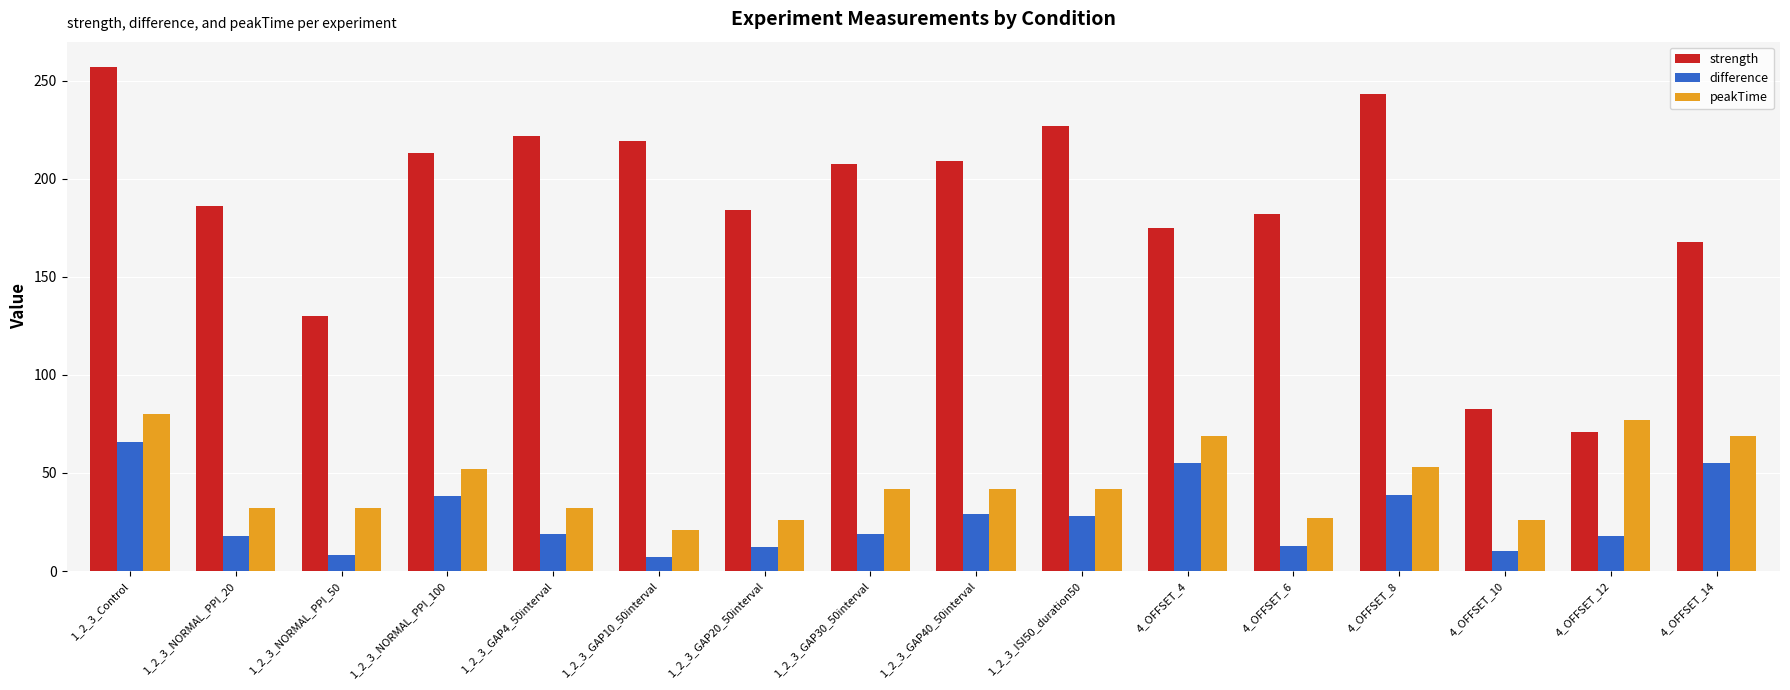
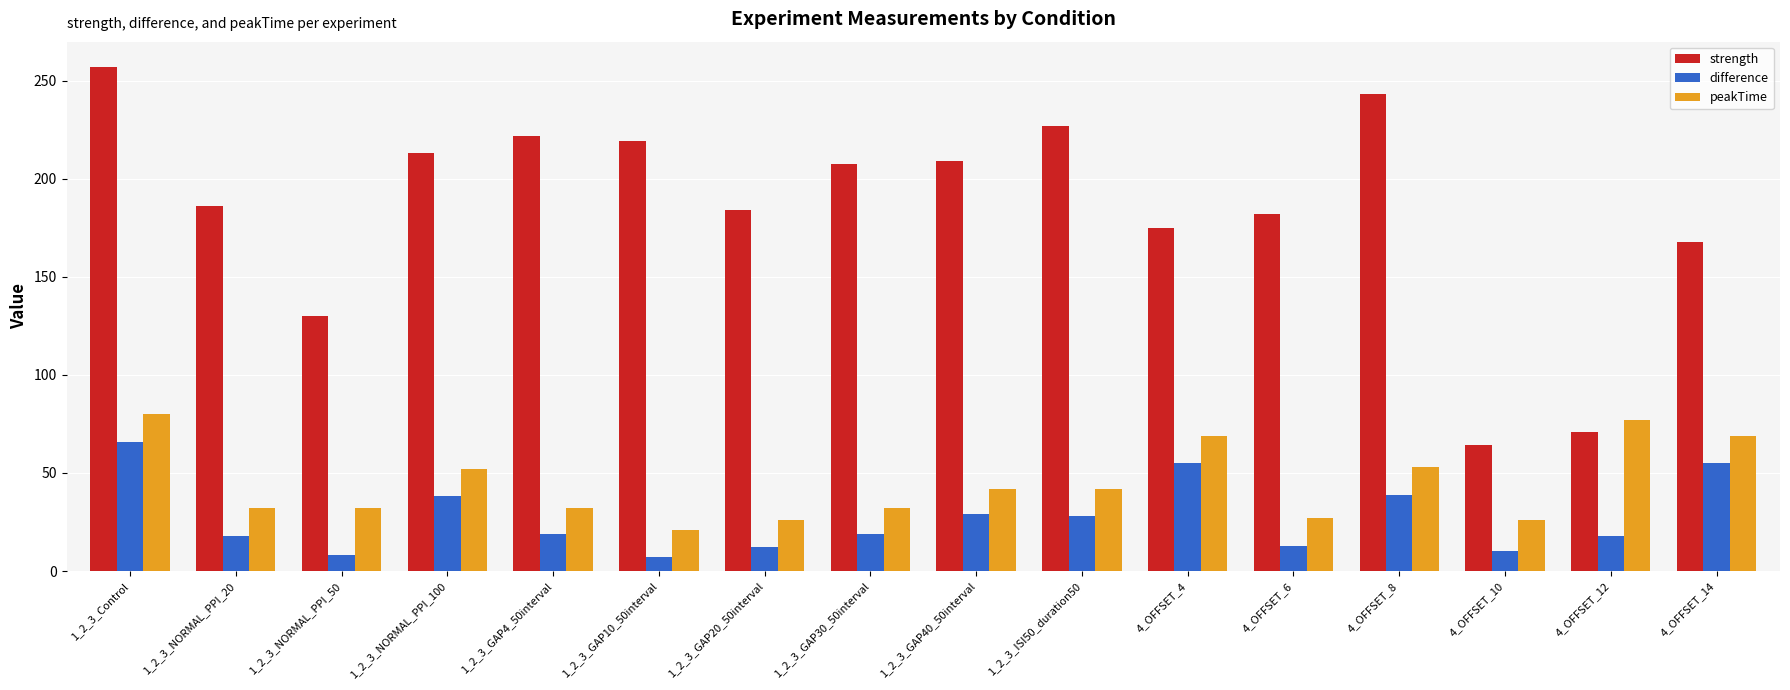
  {
    "strength": {
      "1_2_3_Control": 257,
      "1_2_3_NORMAL_PPI_20": 186,
      "1_2_3_NORMAL_PPI_50": 130,
      "1_2_3_NORMAL_PPI_100": 213,
      "1_2_3_GAP4_50interval": 222,
      "1_2_3_GAP10_50interval": 219,
      "1_2_3_GAP20_50interval": 184,
      "1_2_3_GAP30_50interval": 208,
      "1_2_3_GAP40_50interval": 209,
      "1_2_3_ISI50_duration50": 227,
      "4_OFFSET_4": 175,
      "4_OFFSET_6": 182,
      "4_OFFSET_8": 243,
-     "4_OFFSET_10": 83,
+     "4_OFFSET_10": 64,
      "4_OFFSET_12": 71,
      "4_OFFSET_14": 168
    },
    "difference": {
      "1_2_3_Control": 66,
      "1_2_3_NORMAL_PPI_20": 18,
      "1_2_3_NORMAL_PPI_50": 8,
      "1_2_3_NORMAL_PPI_100": 38,
      "1_2_3_GAP4_50interval": 19,
      "1_2_3_GAP10_50interval": 7,
      "1_2_3_GAP20_50interval": 12,
      "1_2_3_GAP30_50interval": 19,
      "1_2_3_GAP40_50interval": 29,
      "1_2_3_ISI50_duration50": 28,
      "4_OFFSET_4": 55,
      "4_OFFSET_6": 13,
      "4_OFFSET_8": 39,
      "4_OFFSET_10": 10,
      "4_OFFSET_12": 18,
      "4_OFFSET_14": 55
    },
    "peakTime": {
      "1_2_3_Control": 80,
      "1_2_3_NORMAL_PPI_20": 32,
      "1_2_3_NORMAL_PPI_50": 32,
      "1_2_3_NORMAL_PPI_100": 52,
      "1_2_3_GAP4_50interval": 32,
      "1_2_3_GAP10_50interval": 21,
      "1_2_3_GAP20_50interval": 26,
-     "1_2_3_GAP30_50interval": 42,
+     "1_2_3_GAP30_50interval": 32,
      "1_2_3_GAP40_50interval": 42,
      "1_2_3_ISI50_duration50": 42,
      "4_OFFSET_4": 69,
      "4_OFFSET_6": 27,
      "4_OFFSET_8": 53,
      "4_OFFSET_10": 26,
      "4_OFFSET_12": 77,
      "4_OFFSET_14": 69
    }
  }
